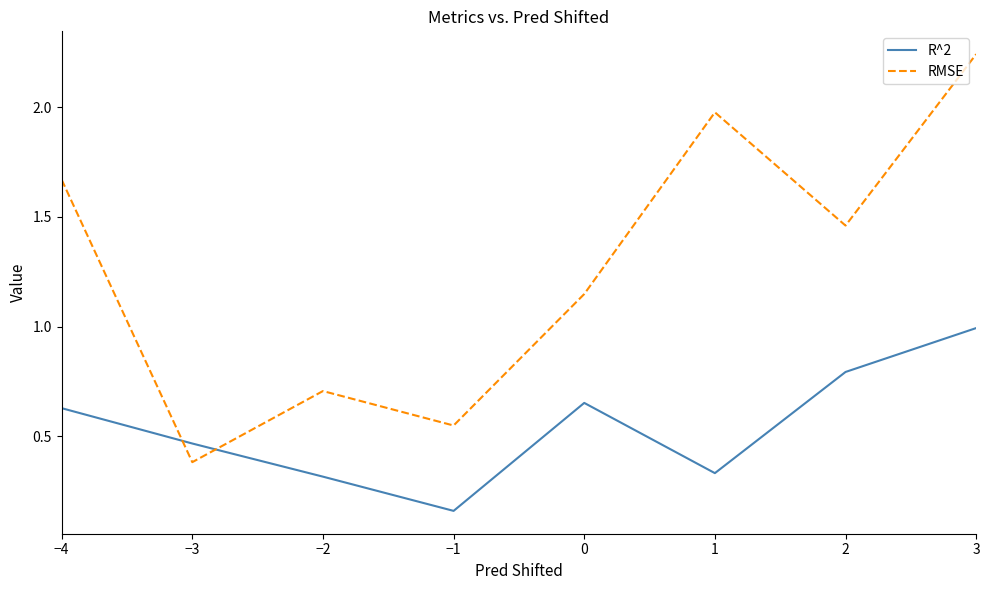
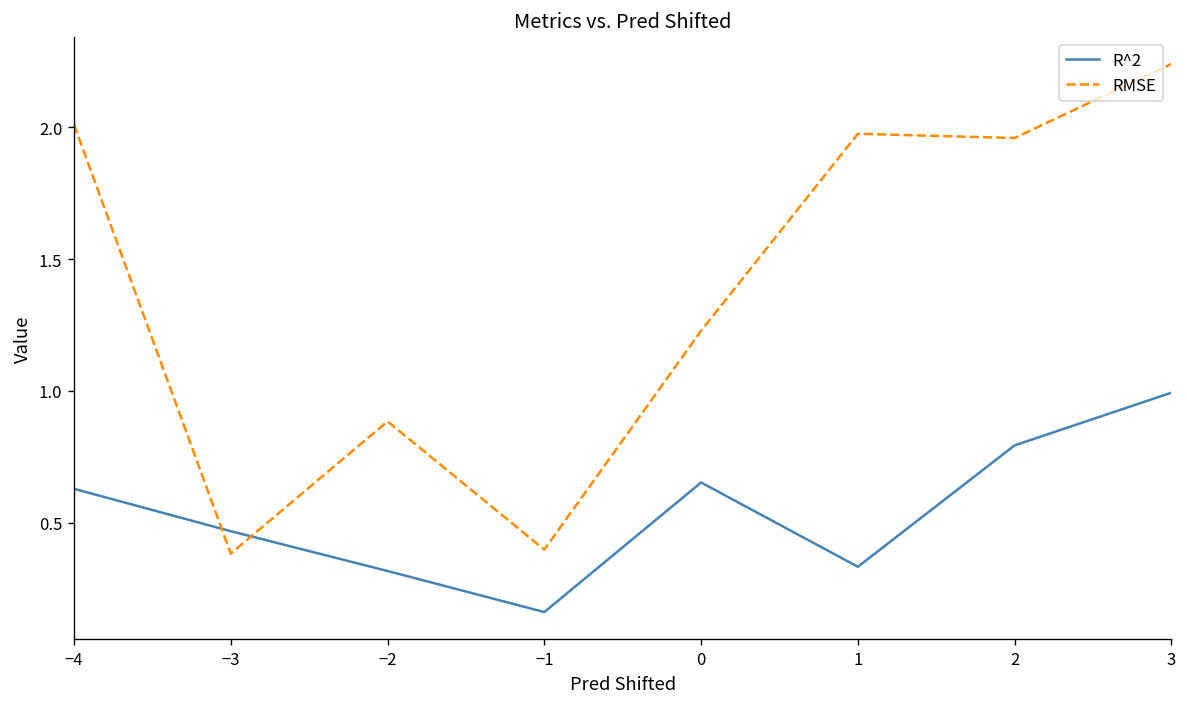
  {
    "R^2": {
      "−4": 0.63,
      "−3": 0.47,
      "−2": 0.32,
      "−1": 0.16,
      "0": 0.65,
      "1": 0.33,
      "2": 0.79,
      "3": 0.99
    },
    "RMSE": {
-     "−4": 1.67,
+     "−4": 2.01,
      "−3": 0.38,
-     "−2": 0.71,
-     "−1": 0.55,
-     "0": 1.15,
+     "−2": 0.88,
+     "−1": 0.40,
+     "0": 1.23,
      "1": 1.98,
-     "2": 1.46,
+     "2": 1.96,
      "3": 2.24
    }
  }
